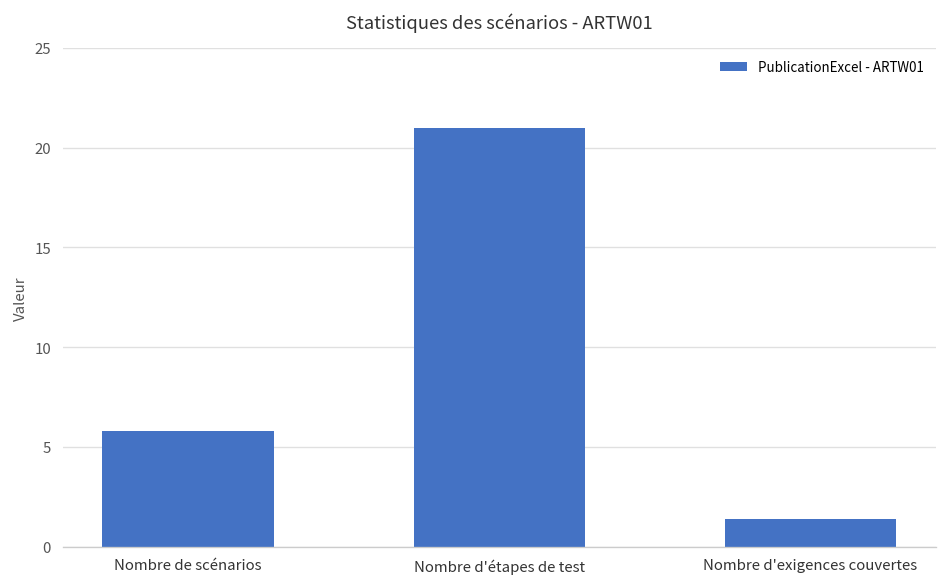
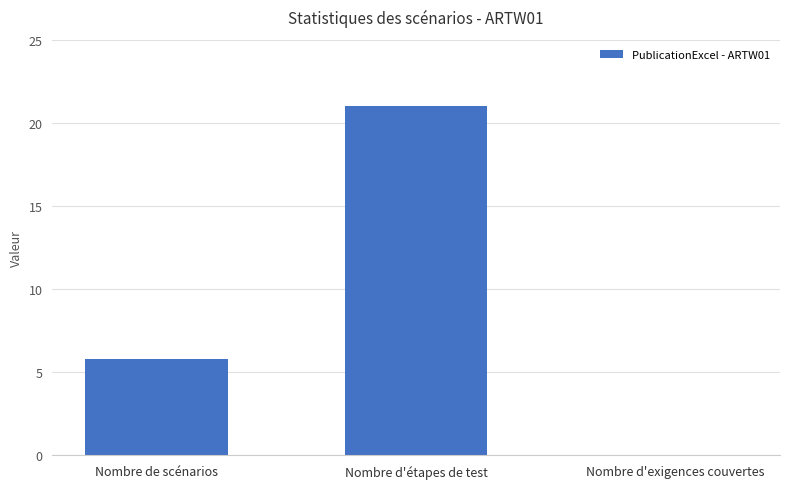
  {
    "Nombre de scénarios": 5.8,
    "Nombre d'étapes de test": 21.0,
-   "Nombre d'exigences couvertes": 1.4
+   "Nombre d'exigences couvertes": 0.0
  }
